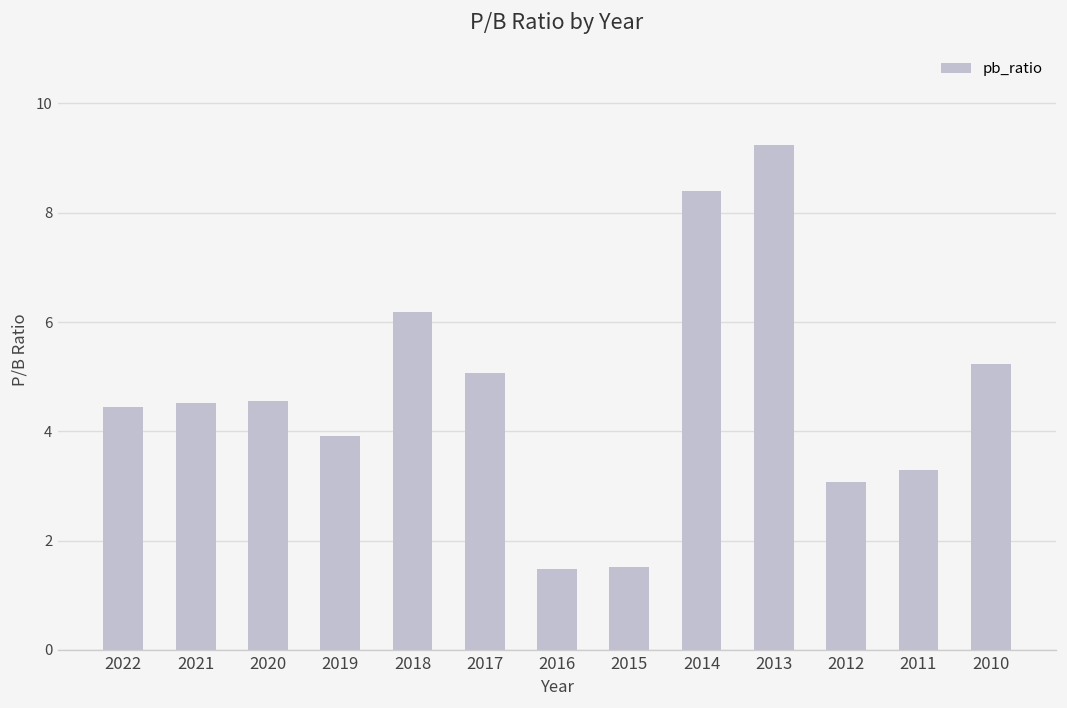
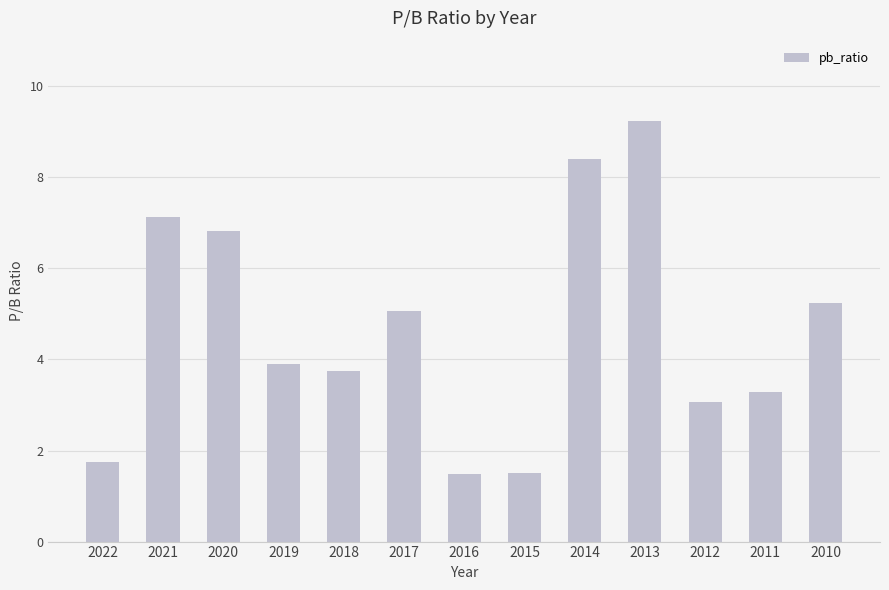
  {
-   "2022": 4.5,
-   "2021": 4.5,
-   "2020": 4.6,
+   "2022": 1.8,
+   "2021": 7.1,
+   "2020": 6.8,
    "2019": 3.9,
-   "2018": 6.2,
+   "2018": 3.7,
    "2017": 5.1,
    "2016": 1.5,
    "2015": 1.5,
    "2014": 8.4,
    "2013": 9.2,
    "2012": 3.1,
    "2011": 3.3,
    "2010": 5.2
  }
